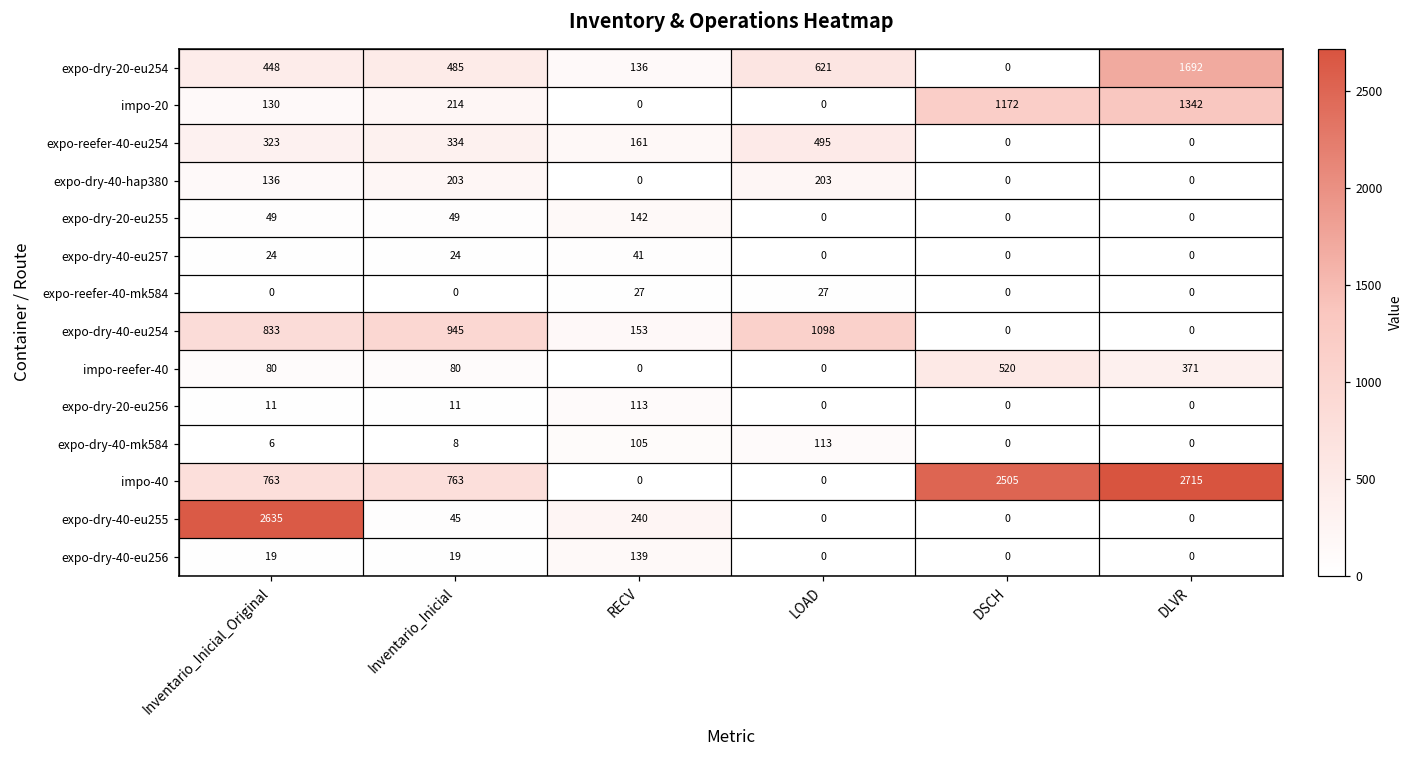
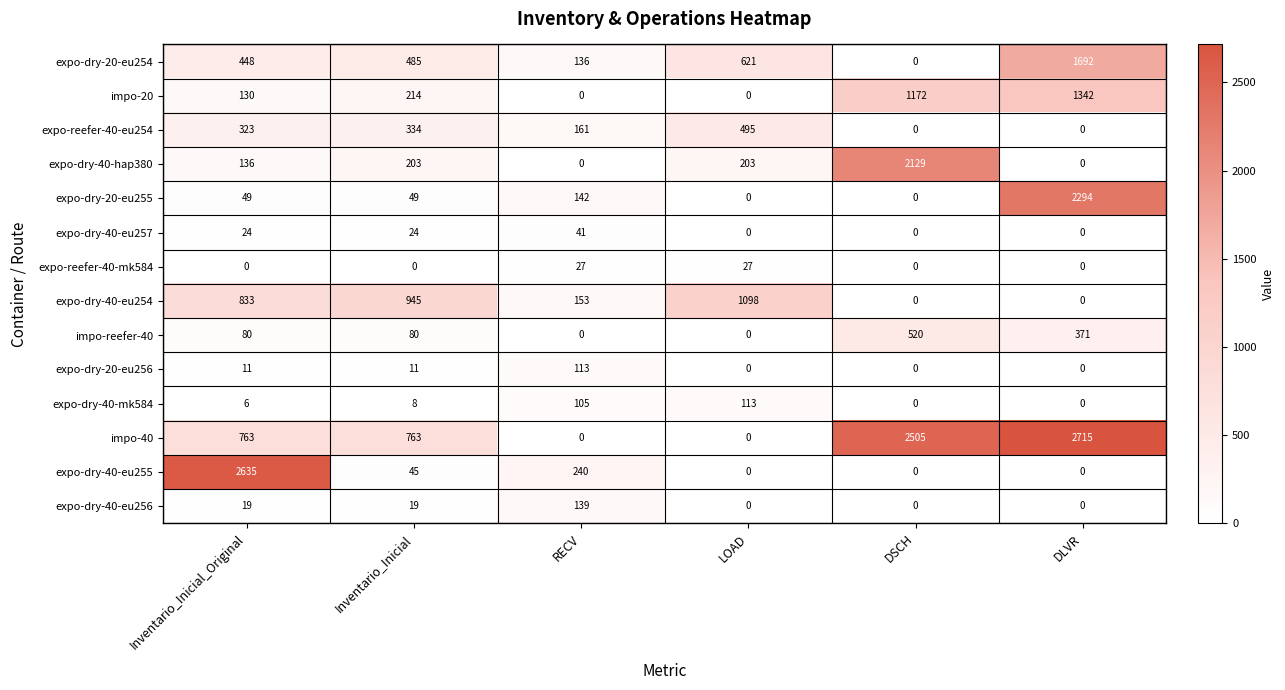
  {
    "expo-dry-20-eu254": {
      "Inventario_Inicial_Original": 448,
      "Inventario_Inicial": 485,
      "RECV": 136,
      "LOAD": 621,
      "DSCH": 0,
      "DLVR": 1692
    },
    "impo-20": {
      "Inventario_Inicial_Original": 130,
      "Inventario_Inicial": 214,
      "RECV": 0,
      "LOAD": 0,
      "DSCH": 1172,
      "DLVR": 1342
    },
    "expo-reefer-40-eu254": {
      "Inventario_Inicial_Original": 323,
      "Inventario_Inicial": 334,
      "RECV": 161,
      "LOAD": 495,
      "DSCH": 0,
      "DLVR": 0
    },
    "expo-dry-40-hap380": {
      "Inventario_Inicial_Original": 136,
      "Inventario_Inicial": 203,
      "RECV": 0,
      "LOAD": 203,
-     "DSCH": 0,
+     "DSCH": 2129,
      "DLVR": 0
    },
    "expo-dry-20-eu255": {
      "Inventario_Inicial_Original": 49,
      "Inventario_Inicial": 49,
      "RECV": 142,
      "LOAD": 0,
      "DSCH": 0,
-     "DLVR": 0
+     "DLVR": 2294
    },
    "expo-dry-40-eu257": {
      "Inventario_Inicial_Original": 24,
      "Inventario_Inicial": 24,
      "RECV": 41,
      "LOAD": 0,
      "DSCH": 0,
      "DLVR": 0
    },
    "expo-reefer-40-mk584": {
      "Inventario_Inicial_Original": 0,
      "Inventario_Inicial": 0,
      "RECV": 27,
      "LOAD": 27,
      "DSCH": 0,
      "DLVR": 0
    },
    "expo-dry-40-eu254": {
      "Inventario_Inicial_Original": 833,
      "Inventario_Inicial": 945,
      "RECV": 153,
      "LOAD": 1098,
      "DSCH": 0,
      "DLVR": 0
    },
    "impo-reefer-40": {
      "Inventario_Inicial_Original": 80,
      "Inventario_Inicial": 80,
      "RECV": 0,
      "LOAD": 0,
      "DSCH": 520,
      "DLVR": 371
    },
    "expo-dry-20-eu256": {
      "Inventario_Inicial_Original": 11,
      "Inventario_Inicial": 11,
      "RECV": 113,
      "LOAD": 0,
      "DSCH": 0,
      "DLVR": 0
    },
    "expo-dry-40-mk584": {
      "Inventario_Inicial_Original": 6,
      "Inventario_Inicial": 8,
      "RECV": 105,
      "LOAD": 113,
      "DSCH": 0,
      "DLVR": 0
    },
    "impo-40": {
      "Inventario_Inicial_Original": 763,
      "Inventario_Inicial": 763,
      "RECV": 0,
      "LOAD": 0,
      "DSCH": 2505,
      "DLVR": 2715
    },
    "expo-dry-40-eu255": {
      "Inventario_Inicial_Original": 2635,
      "Inventario_Inicial": 45,
      "RECV": 240,
      "LOAD": 0,
      "DSCH": 0,
      "DLVR": 0
    },
    "expo-dry-40-eu256": {
      "Inventario_Inicial_Original": 19,
      "Inventario_Inicial": 19,
      "RECV": 139,
      "LOAD": 0,
      "DSCH": 0,
      "DLVR": 0
    }
  }
